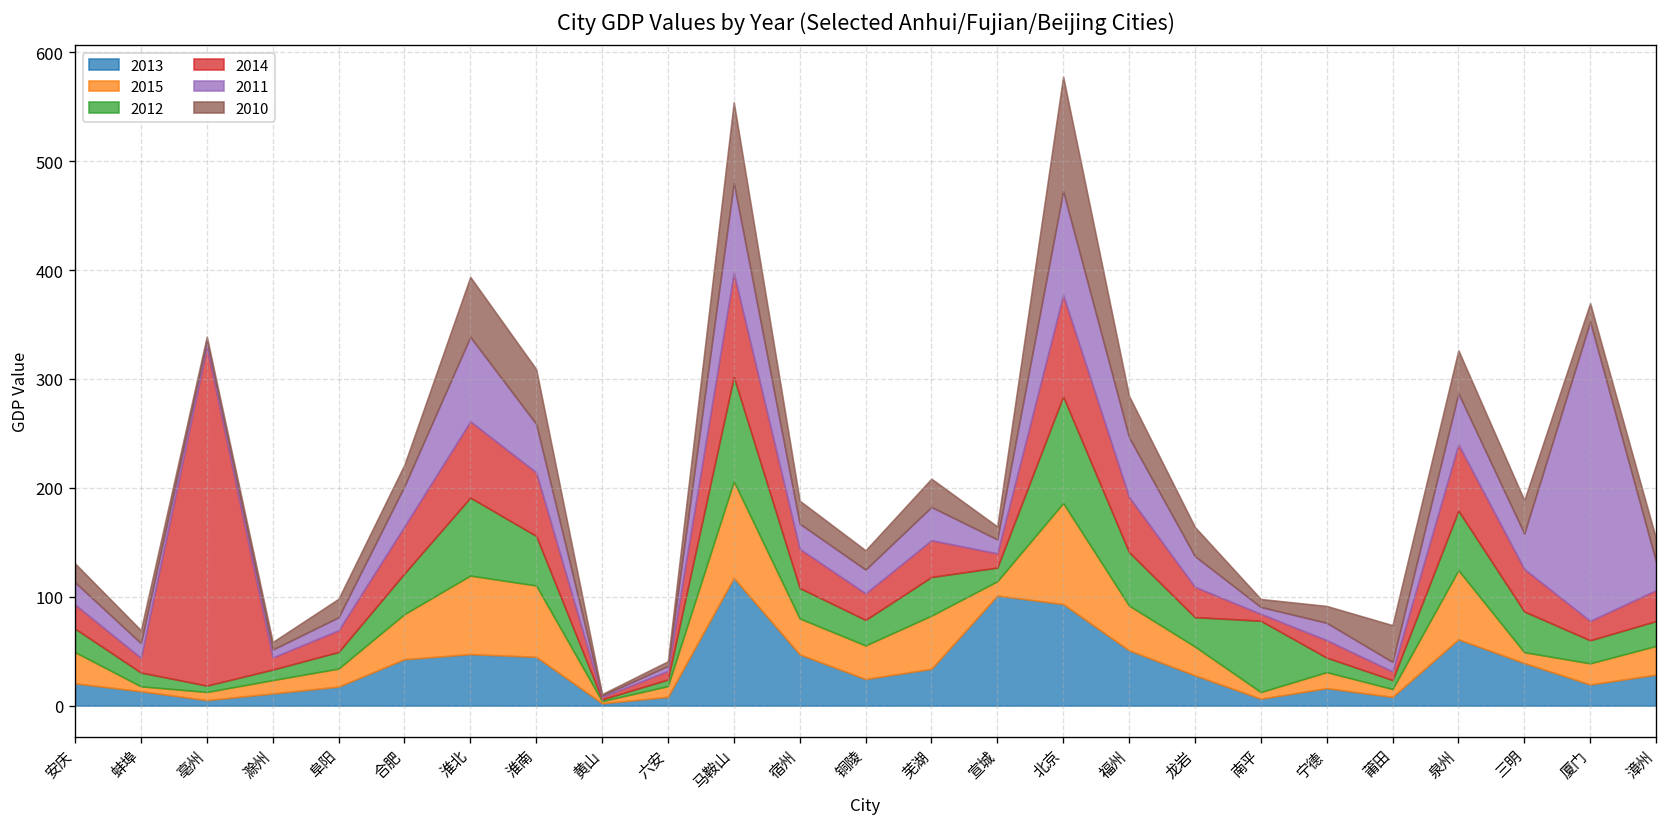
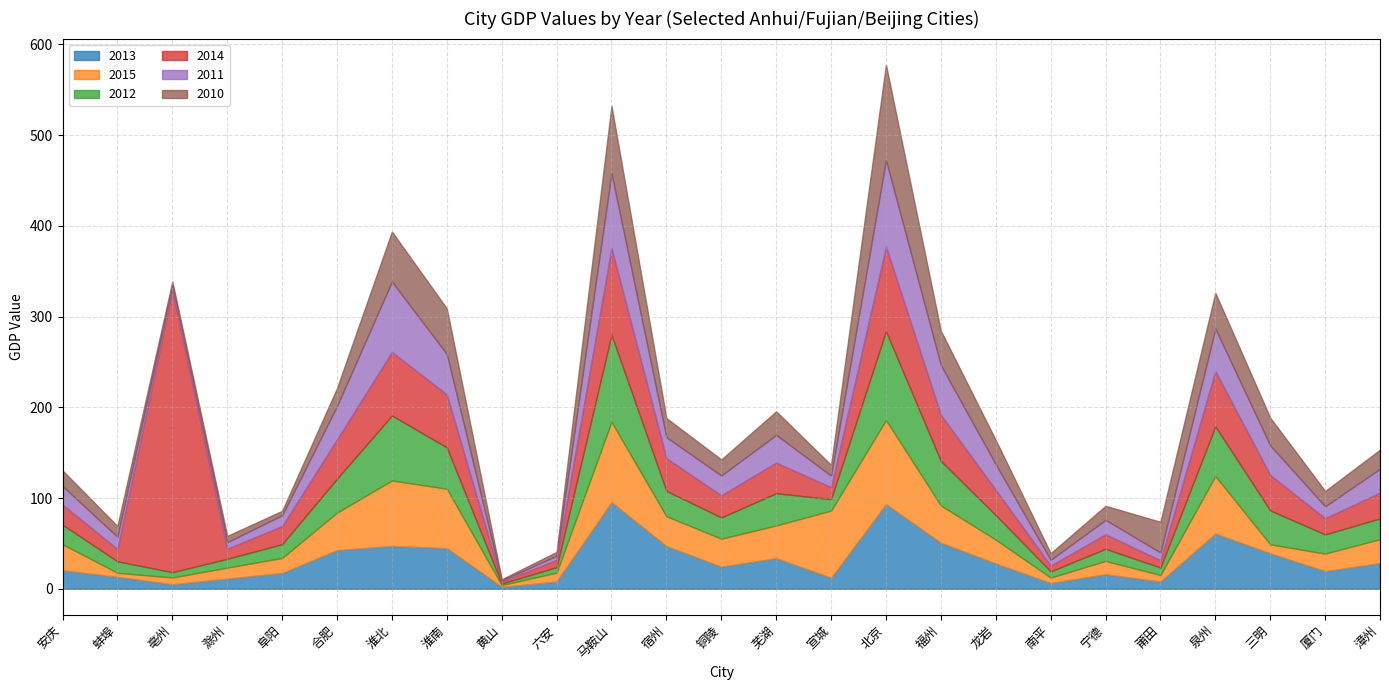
  {
    "2013": {
      "安庆": 20,
      "蚌埠": 10,
      "亳州": 0,
      "滁州": 10,
      "阜阳": 20,
      "合肥": 40,
      "淮北": 50,
      "淮南": 40,
      "六安": 10,
-     "马鞍山": 120,
+     "马鞍山": 100,
      "宿州": 50,
      "铜陵": 20,
      "芜湖": 30,
-     "宣城": 100,
+     "宣城": 10,
      "北京": 90,
      "福州": 50,
      "龙岩": 30,
      "南平": 10,
      "宁德": 20,
      "莆田": 10,
      "泉州": 60,
      "三明": 40,
      "厦门": 20,
      "漳州": 30
    },
    "2015": {
      "安庆": 30,
      "蚌埠": 0,
      "亳州": 10,
      "滁州": 10,
      "阜阳": 20,
      "合肥": 40,
      "淮北": 70,
      "淮南": 70,
      "六安": 10,
      "马鞍山": 90,
      "宿州": 30,
      "铜陵": 30,
-     "芜湖": 50,
-     "宣城": 10,
+     "芜湖": 40,
+     "宣城": 70,
      "北京": 90,
      "福州": 40,
      "龙岩": 30,
      "南平": 10,
      "宁德": 10,
      "莆田": 10,
      "泉州": 60,
      "三明": 10,
      "厦门": 20,
      "漳州": 30
    },
    "2012": {
      "安庆": 20,
      "蚌埠": 10,
      "亳州": 10,
      "滁州": 10,
      "阜阳": 20,
      "合肥": 40,
      "淮北": 70,
      "淮南": 50,
      "六安": 10,
      "马鞍山": 100,
      "宿州": 30,
      "铜陵": 20,
      "芜湖": 40,
      "宣城": 10,
      "北京": 100,
      "福州": 50,
      "龙岩": 30,
-     "南平": 70,
+     "南平": 10,
      "宁德": 10,
      "莆田": 10,
      "泉州": 50,
      "三明": 40,
      "厦门": 20,
      "漳州": 20
    },
    "2014": {
      "安庆": 20,
      "蚌埠": 10,
      "亳州": 310,
      "滁州": 10,
      "阜阳": 20,
      "合肥": 40,
      "淮北": 70,
      "淮南": 60,
      "六安": 10,
      "马鞍山": 100,
      "宿州": 40,
      "铜陵": 20,
      "芜湖": 30,
      "宣城": 10,
      "北京": 90,
      "福州": 50,
      "龙岩": 30,
      "南平": 10,
      "宁德": 20,
      "莆田": 10,
      "泉州": 60,
      "三明": 40,
      "厦门": 20,
      "漳州": 30
    },
    "2011": {
      "安庆": 20,
      "蚌埠": 10,
      "亳州": 10,
      "滁州": 10,
      "阜阳": 10,
      "合肥": 40,
      "淮北": 80,
      "淮南": 40,
      "六安": 0,
      "马鞍山": 80,
      "宿州": 20,
      "铜陵": 20,
      "芜湖": 30,
      "宣城": 10,
      "北京": 100,
      "福州": 50,
      "龙岩": 30,
      "南平": 10,
      "宁德": 20,
      "莆田": 10,
      "泉州": 50,
      "三明": 30,
-     "厦门": 270,
+     "厦门": 10,
      "漳州": 30
    },
    "2010": {
      "安庆": 20,
      "蚌埠": 10,
      "亳州": 0,
      "滁州": 10,
-     "阜阳": 20,
+     "阜阳": 0,
      "合肥": 20,
      "淮北": 60,
      "淮南": 50,
      "六安": 0,
      "马鞍山": 70,
      "宿州": 20,
      "铜陵": 20,
      "芜湖": 30,
      "宣城": 10,
      "北京": 110,
      "福州": 40,
      "龙岩": 30,
      "南平": 10,
      "宁德": 20,
      "莆田": 30,
      "泉州": 40,
      "三明": 30,
      "厦门": 20,
      "漳州": 20
    }
  }
